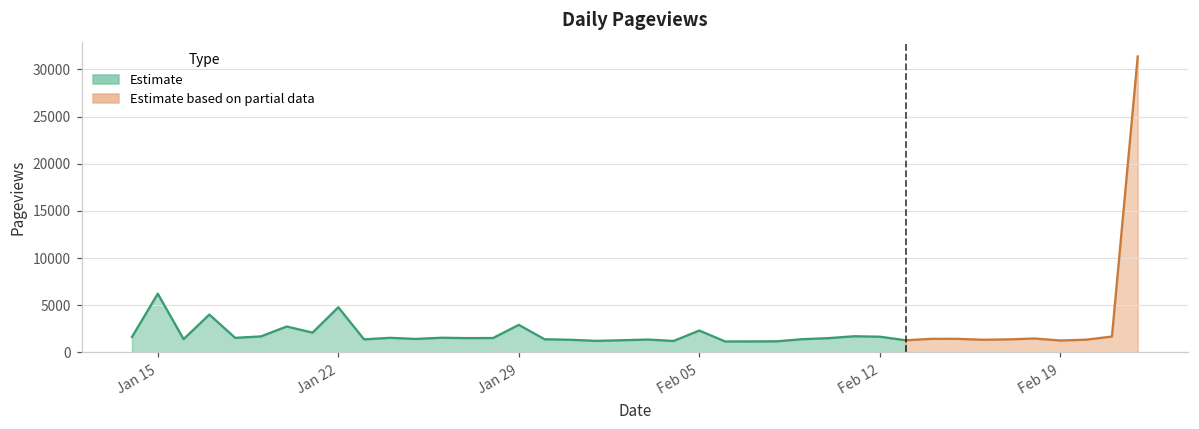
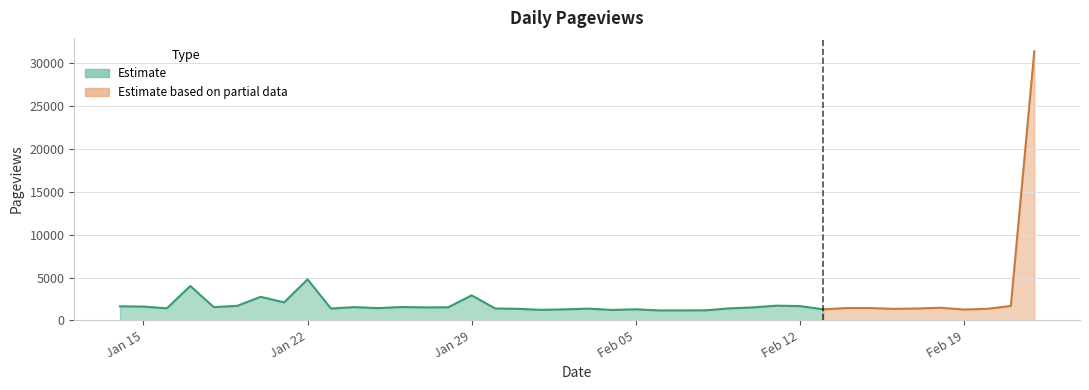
  {
    "Estimate": {
-     "Jan 15": 6000,
+     "Jan 15": 2000,
      "Jan 22": 5000,
      "Jan 29": 3000,
-     "Feb 05": 2000,
+     "Feb 05": 1000,
      "Feb 12": 2000
    },
    "Estimate based on partial data": {
      "Feb 19": 1000
    }
  }
